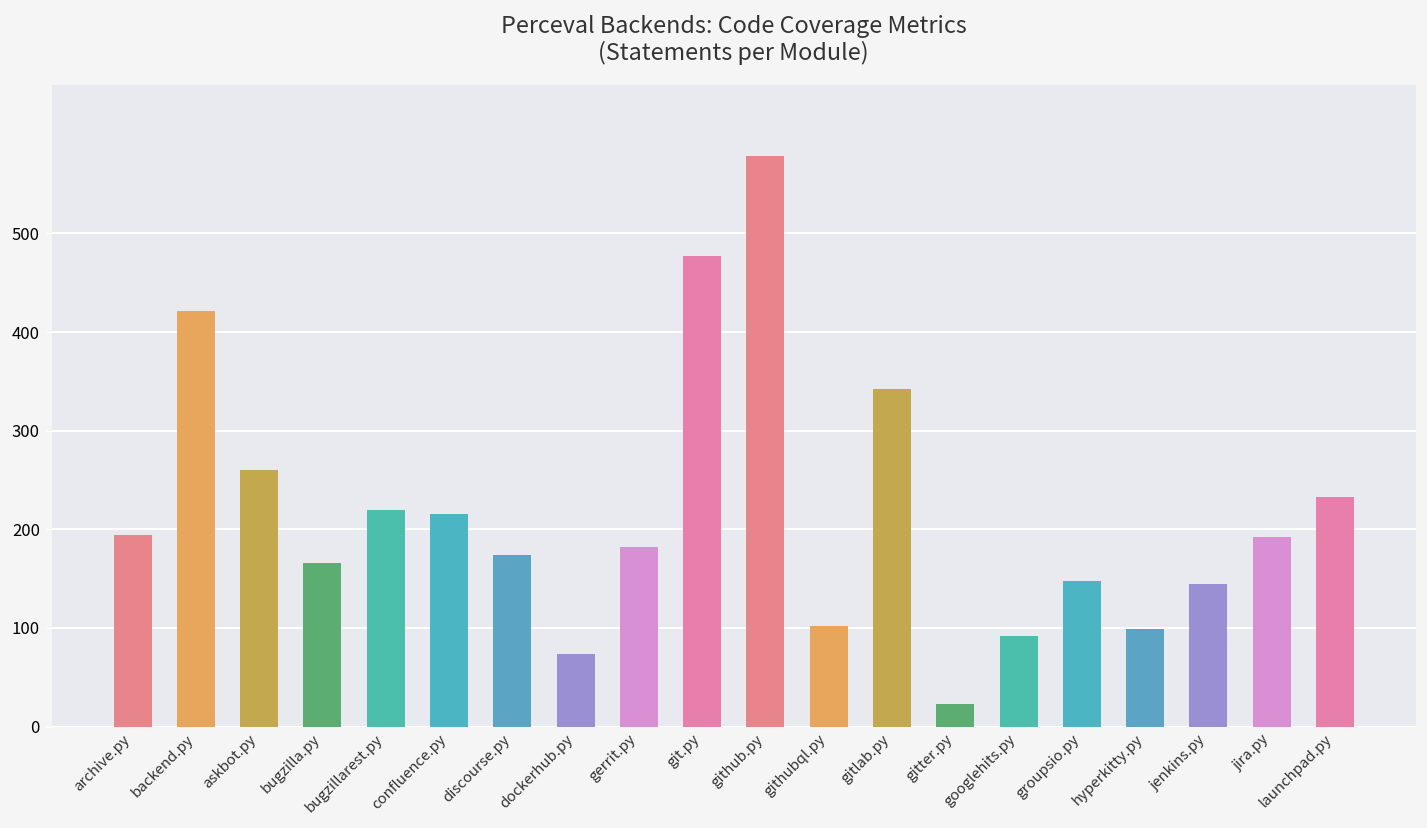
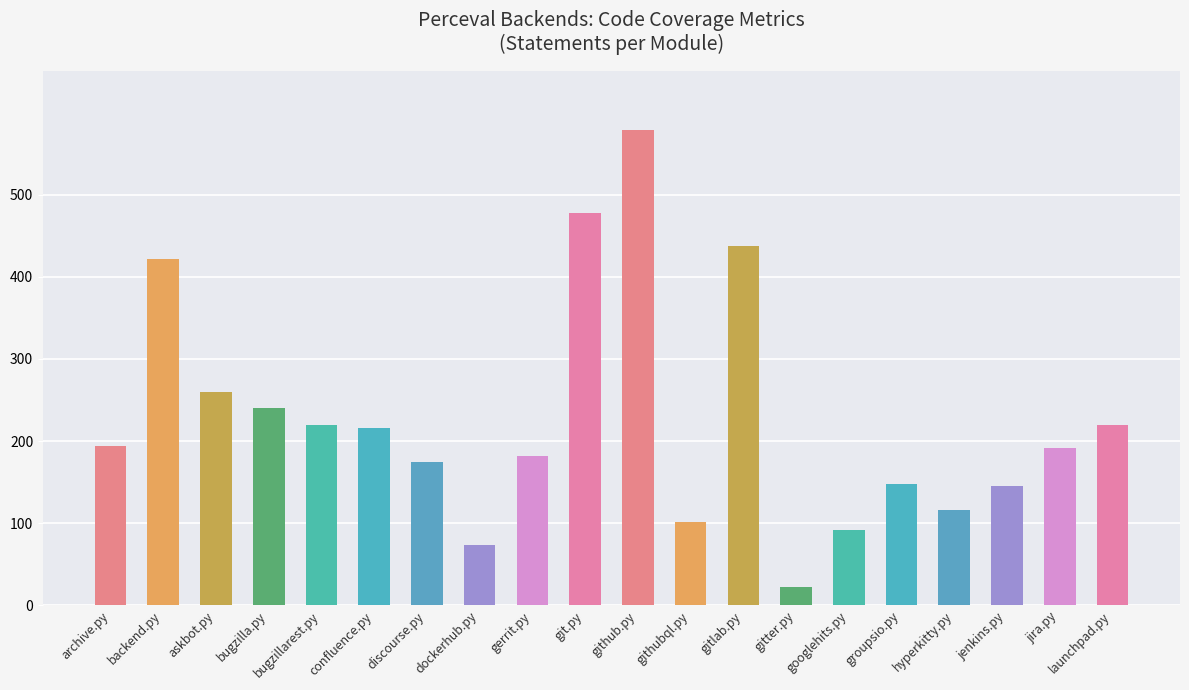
  {
    "archive.py": 190,
    "backend.py": 420,
    "askbot.py": 260,
-   "bugzilla.py": 170,
+   "bugzilla.py": 240,
    "bugzillarest.py": 220,
    "confluence.py": 220,
    "discourse.py": 170,
    "dockerhub.py": 70,
    "gerrit.py": 180,
    "git.py": 480,
    "github.py": 580,
    "githubql.py": 100,
-   "gitlab.py": 340,
+   "gitlab.py": 440,
    "gitter.py": 20,
    "googlehits.py": 90,
    "groupsio.py": 150,
-   "hyperkitty.py": 100,
+   "hyperkitty.py": 120,
    "jenkins.py": 150,
    "jira.py": 190,
-   "launchpad.py": 230
+   "launchpad.py": 220
  }
